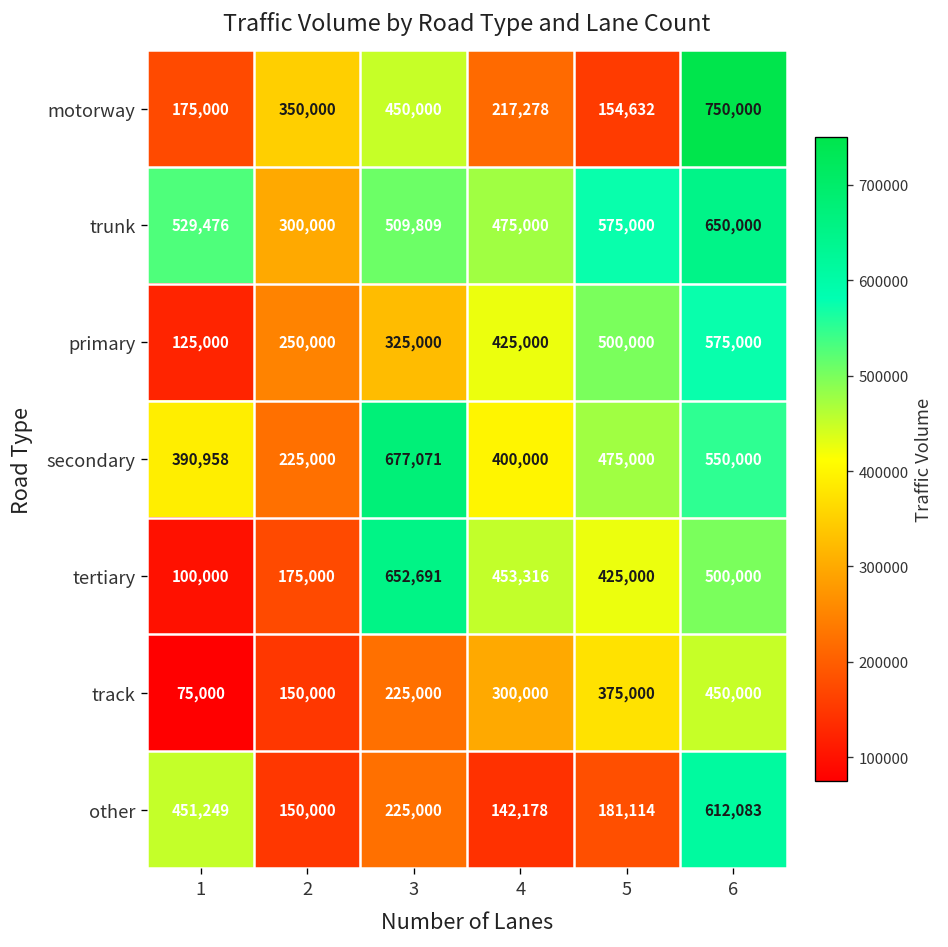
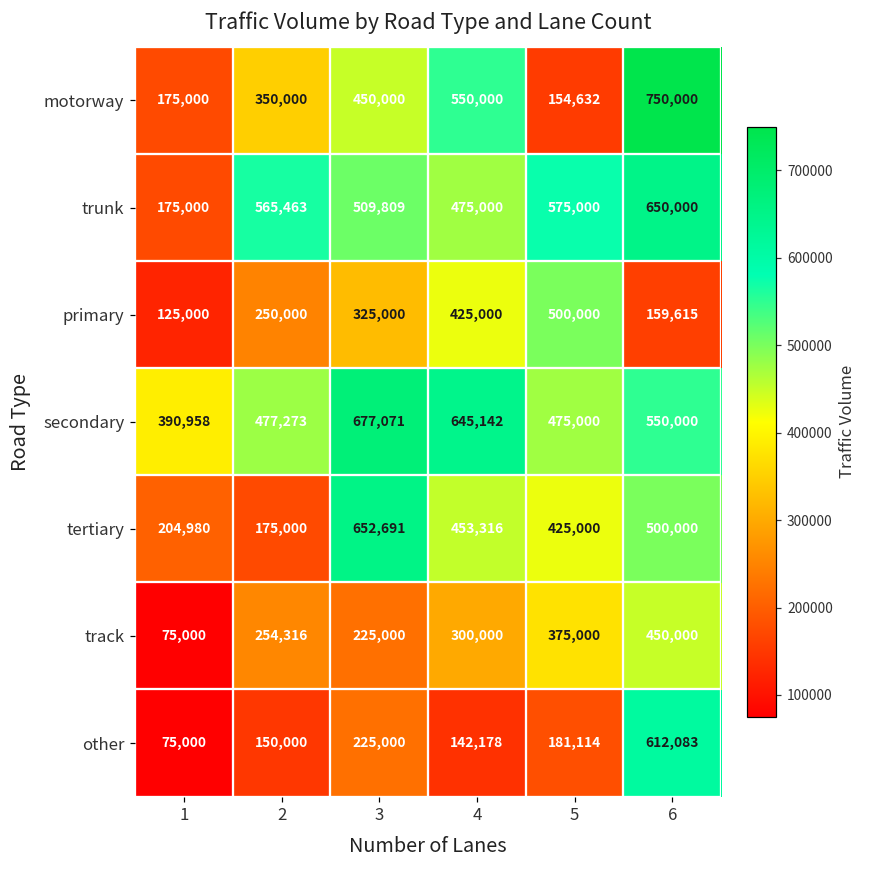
  {
    "motorway": {
      "1": "175,000",
      "2": "350,000",
      "3": "450,000",
-     "4": "217,278",
+     "4": "550,000",
      "5": "154,632",
      "6": "750,000"
    },
    "trunk": {
-     "1": "529,476",
-     "2": "300,000",
+     "1": "175,000",
+     "2": "565,463",
      "3": "509,809",
      "4": "475,000",
      "5": "575,000",
      "6": "650,000"
    },
    "primary": {
      "1": "125,000",
      "2": "250,000",
      "3": "325,000",
      "4": "425,000",
      "5": "500,000",
-     "6": "575,000"
+     "6": "159,615"
    },
    "secondary": {
      "1": "390,958",
-     "2": "225,000",
+     "2": "477,273",
      "3": "677,071",
-     "4": "400,000",
+     "4": "645,142",
      "5": "475,000",
      "6": "550,000"
    },
    "tertiary": {
-     "1": "100,000",
+     "1": "204,980",
      "2": "175,000",
      "3": "652,691",
      "4": "453,316",
      "5": "425,000",
      "6": "500,000"
    },
    "track": {
      "1": "75,000",
-     "2": "150,000",
+     "2": "254,316",
      "3": "225,000",
      "4": "300,000",
      "5": "375,000",
      "6": "450,000"
    },
    "other": {
-     "1": "451,249",
+     "1": "75,000",
      "2": "150,000",
      "3": "225,000",
      "4": "142,178",
      "5": "181,114",
      "6": "612,083"
    }
  }
